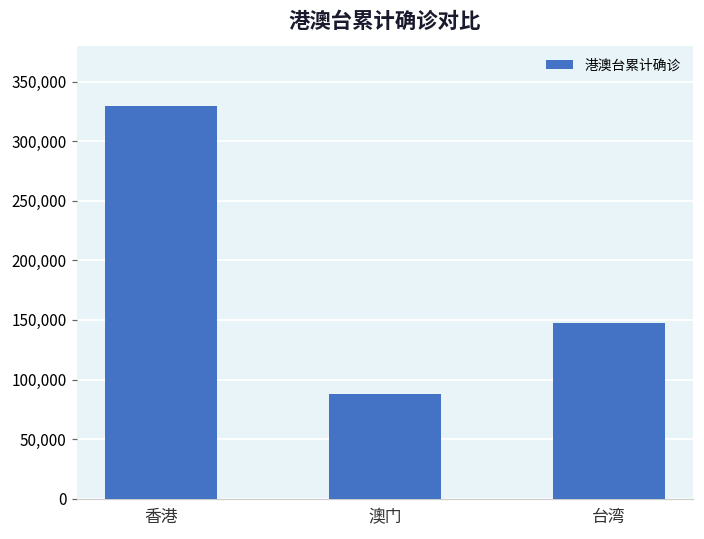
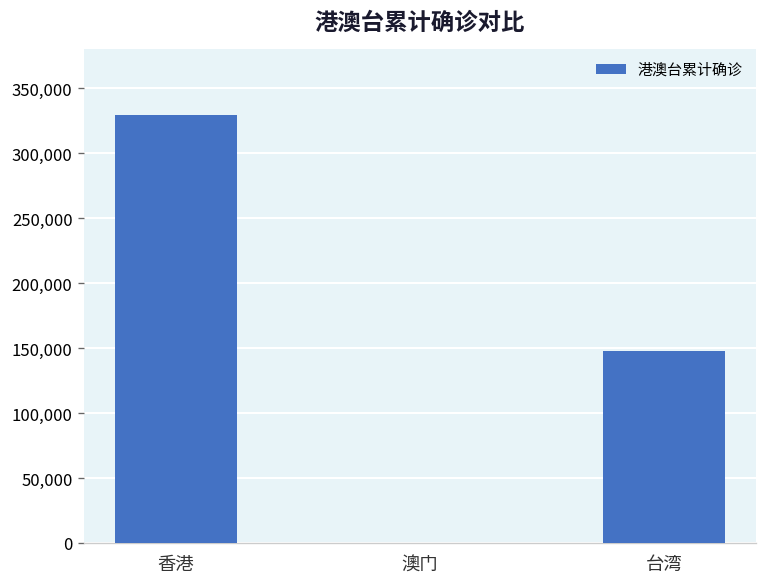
  {
    "香港": "329,000",
-   "澳门": "88,000",
+   "澳门": "0",
    "台湾": "148,000"
  }
